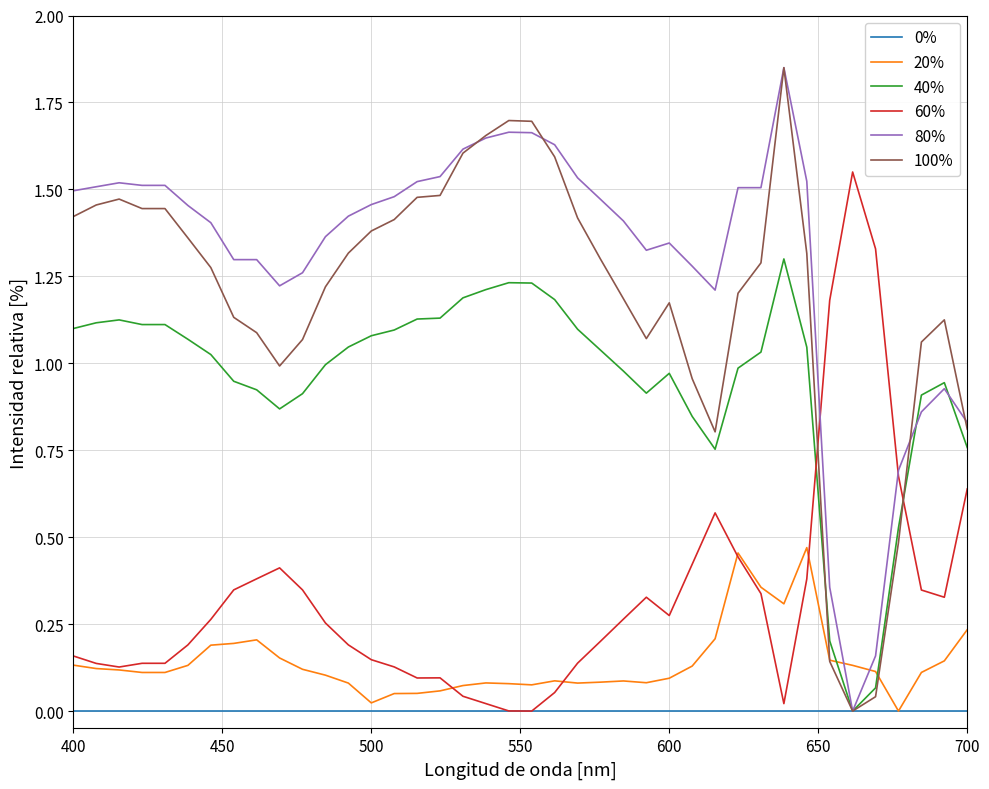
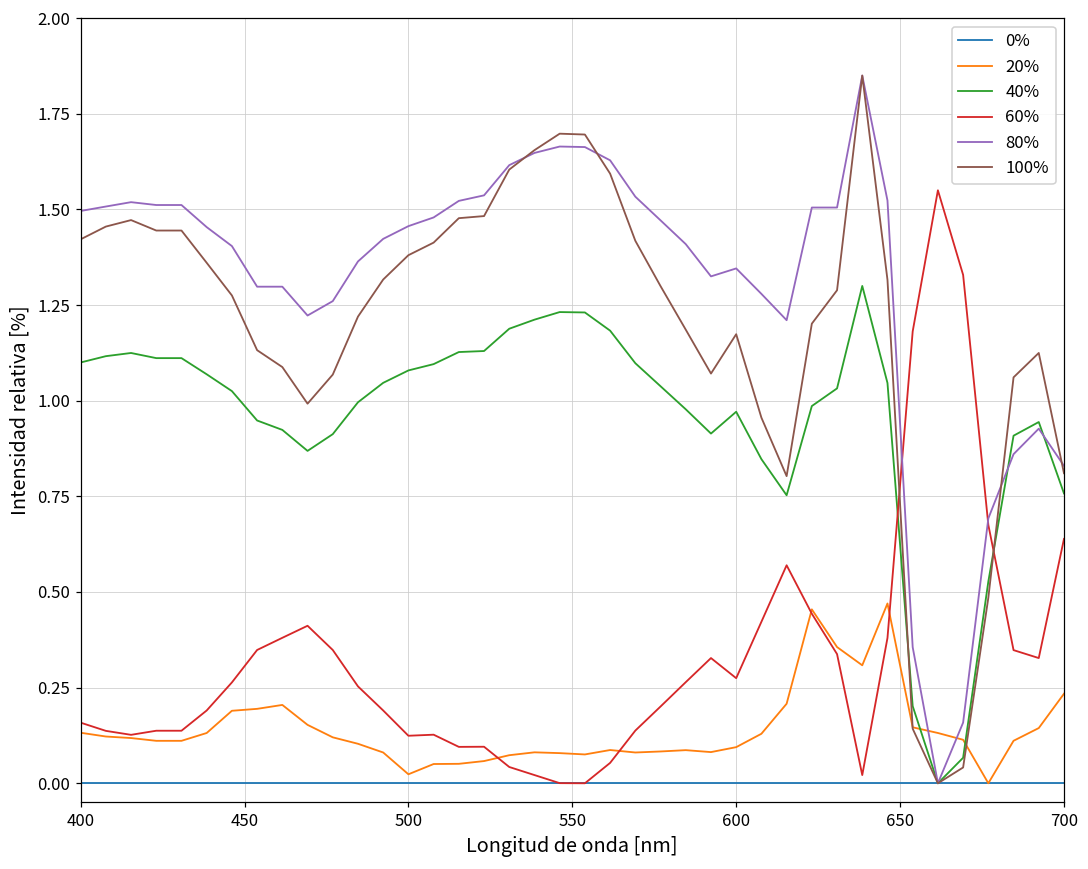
  {
    "0%": {
      "400": 0.00,
      "500": 0.00,
      "600": 0.00,
      "700": 0.00
    },
    "20%": {
      "400": 0.13,
      "500": 0.02,
      "600": 0.09,
      "700": 0.23
    },
    "40%": {
      "400": 1.10,
      "500": 1.08,
      "600": 0.97,
      "700": 0.76
    },
    "60%": {
      "400": 0.16,
-     "500": 0.15,
+     "500": 0.12,
      "600": 0.27,
      "700": 0.64
    },
    "80%": {
      "400": 1.50,
      "500": 1.46,
      "600": 1.35,
      "700": 0.83
    },
    "100%": {
      "400": 1.42,
      "500": 1.38,
      "600": 1.17,
      "700": 0.81
    }
  }
